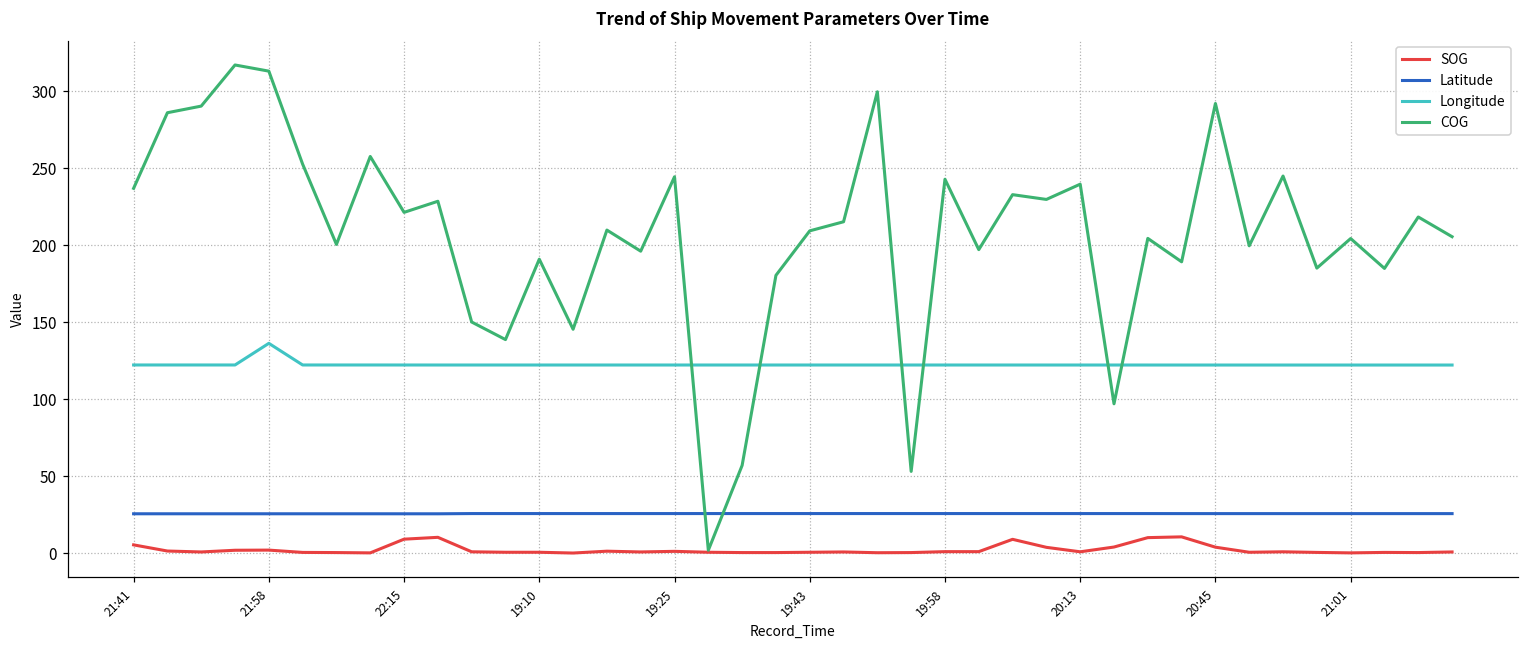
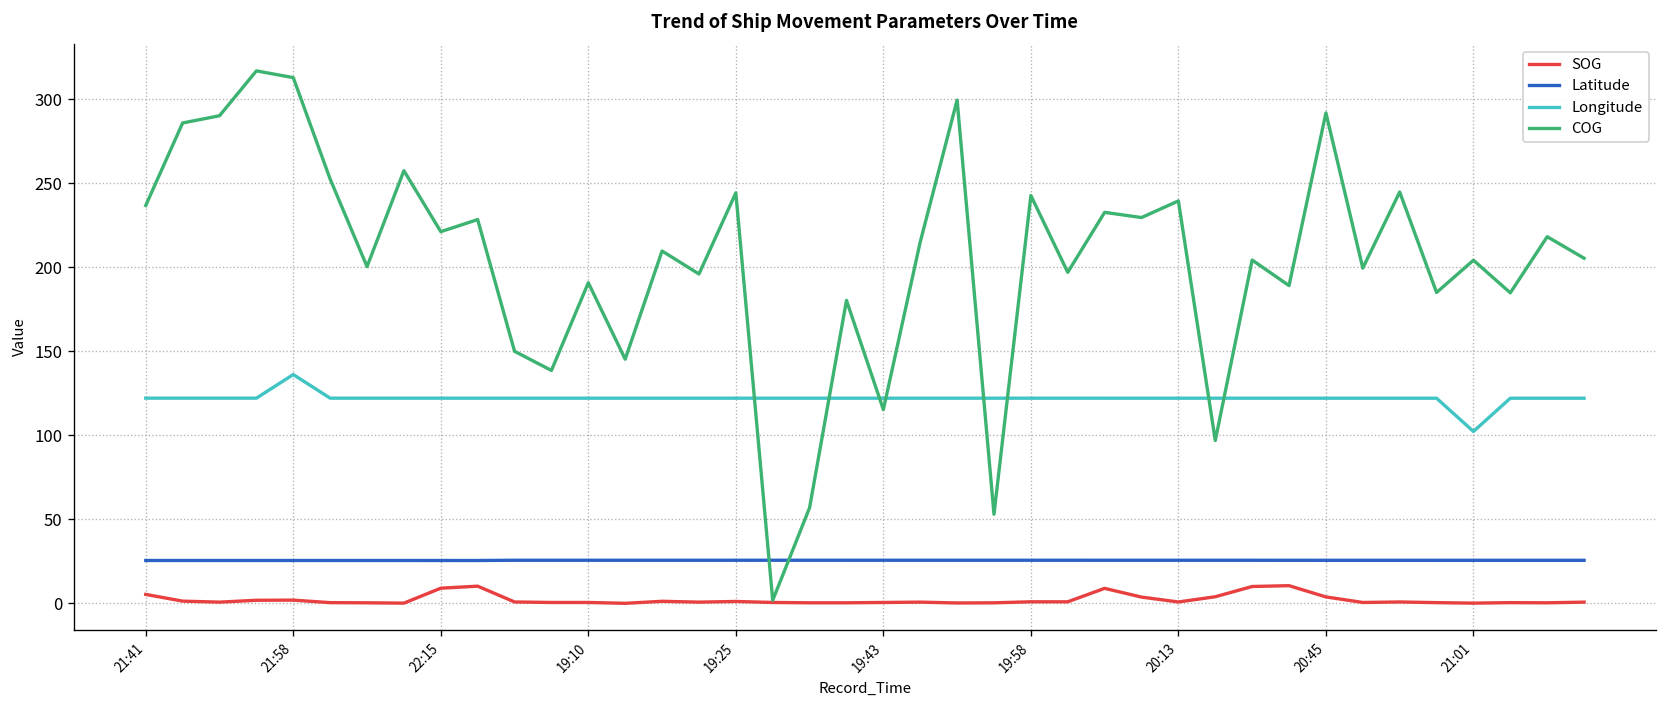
  {
    "SOG": {
      "21:41": 5,
      "21:58": 2,
      "22:15": 9,
      "19:10": 1,
      "19:25": 1,
      "19:43": 1,
      "19:58": 1,
      "20:13": 1,
      "20:45": 4,
      "21:01": 0
    },
    "Latitude": {
      "21:41": 25,
      "21:58": 25,
      "22:15": 25,
      "19:10": 26,
      "19:25": 26,
      "19:43": 26,
      "19:58": 26,
      "20:13": 26,
      "20:45": 26,
      "21:01": 26
    },
    "Longitude": {
      "21:41": 122,
      "21:58": 136,
      "22:15": 122,
      "19:10": 122,
      "19:25": 122,
      "19:43": 122,
      "19:58": 122,
      "20:13": 122,
      "20:45": 122,
-     "21:01": 122
+     "21:01": 102
    },
    "COG": {
      "21:41": 237,
      "21:58": 313,
      "22:15": 221,
      "19:10": 191,
      "19:25": 244,
-     "19:43": 209,
+     "19:43": 115,
      "19:58": 243,
      "20:13": 240,
      "20:45": 292,
      "21:01": 204
    }
  }
